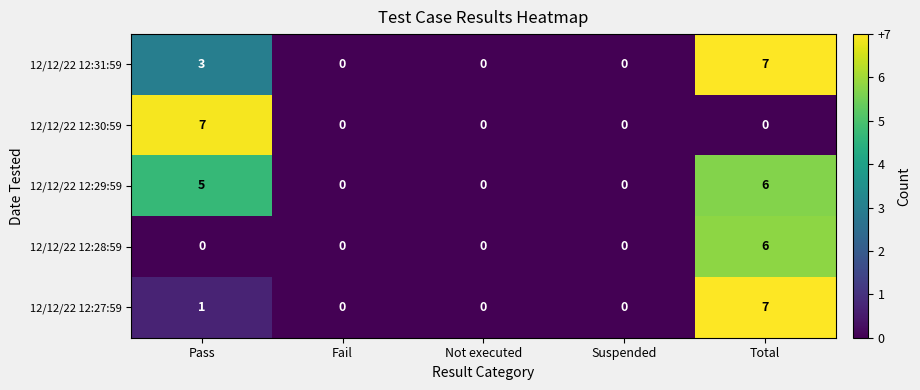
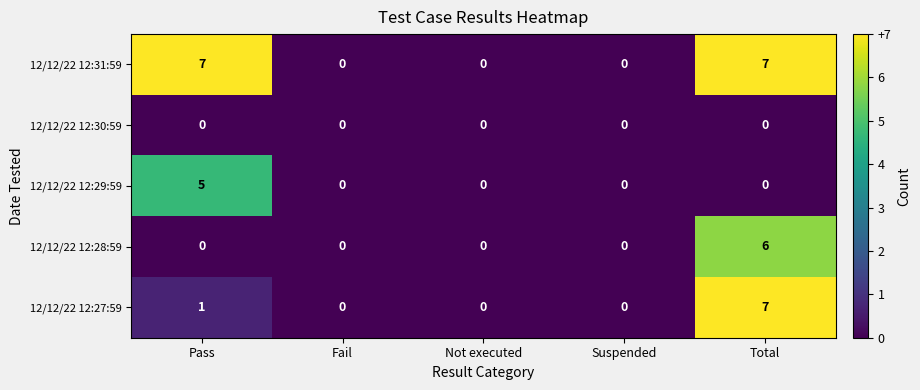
  {
    "12/12/22 12:31:59": {
-     "Pass": 3,
+     "Pass": 7,
      "Fail": 0,
      "Not executed": 0,
      "Suspended": 0,
      "Total": 7
    },
    "12/12/22 12:30:59": {
-     "Pass": 7,
+     "Pass": 0,
      "Fail": 0,
      "Not executed": 0,
      "Suspended": 0,
      "Total": 0
    },
    "12/12/22 12:29:59": {
      "Pass": 5,
      "Fail": 0,
      "Not executed": 0,
      "Suspended": 0,
-     "Total": 6
+     "Total": 0
    },
    "12/12/22 12:28:59": {
      "Pass": 0,
      "Fail": 0,
      "Not executed": 0,
      "Suspended": 0,
      "Total": 6
    },
    "12/12/22 12:27:59": {
      "Pass": 1,
      "Fail": 0,
      "Not executed": 0,
      "Suspended": 0,
      "Total": 7
    }
  }
